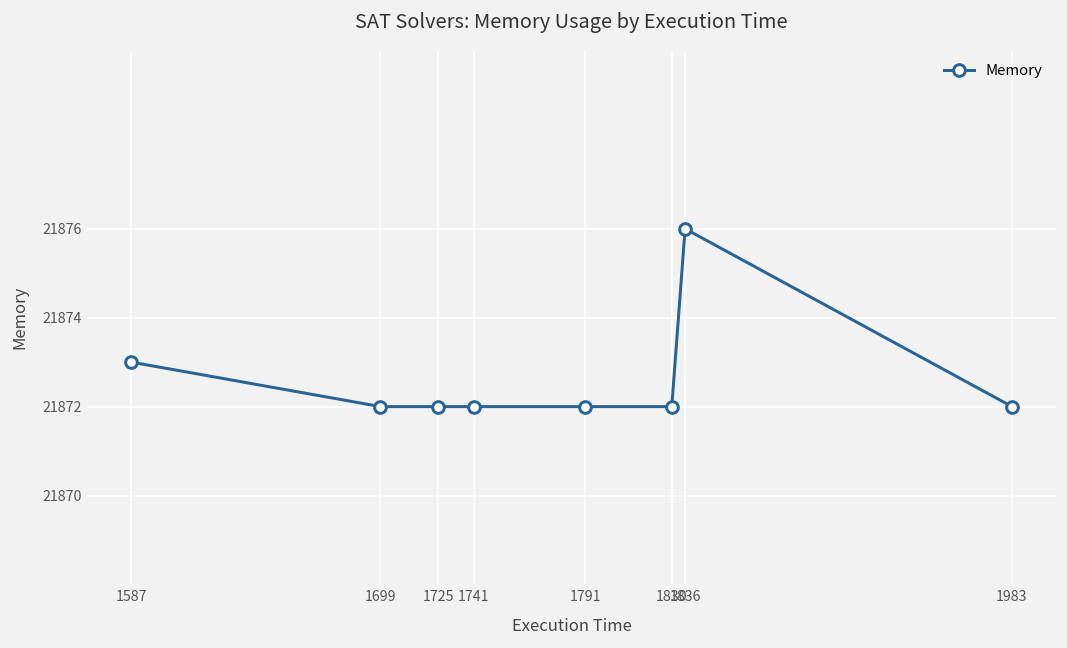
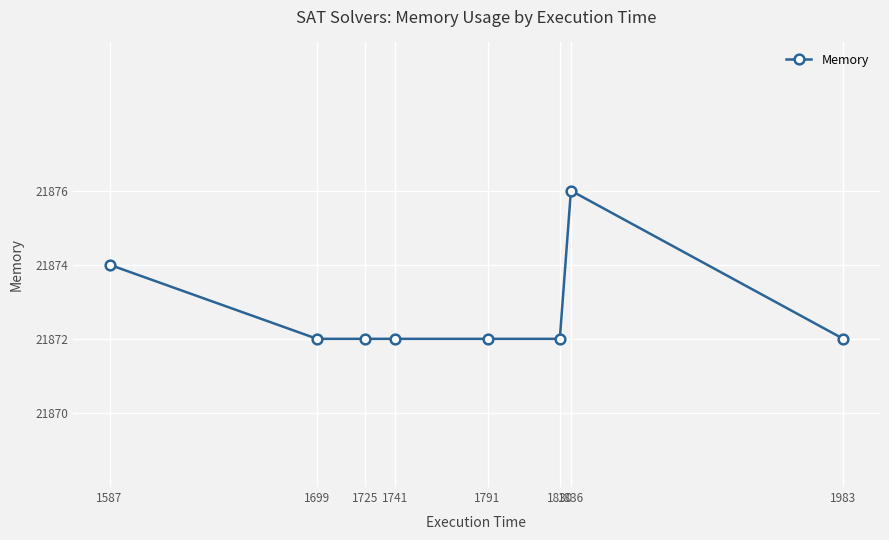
  {
-   "1587": 21873,
+   "1587": 21874,
    "1699": 21872,
    "1725": 21872,
    "1741": 21872,
    "1791": 21872,
    "1983": 21872
  }
